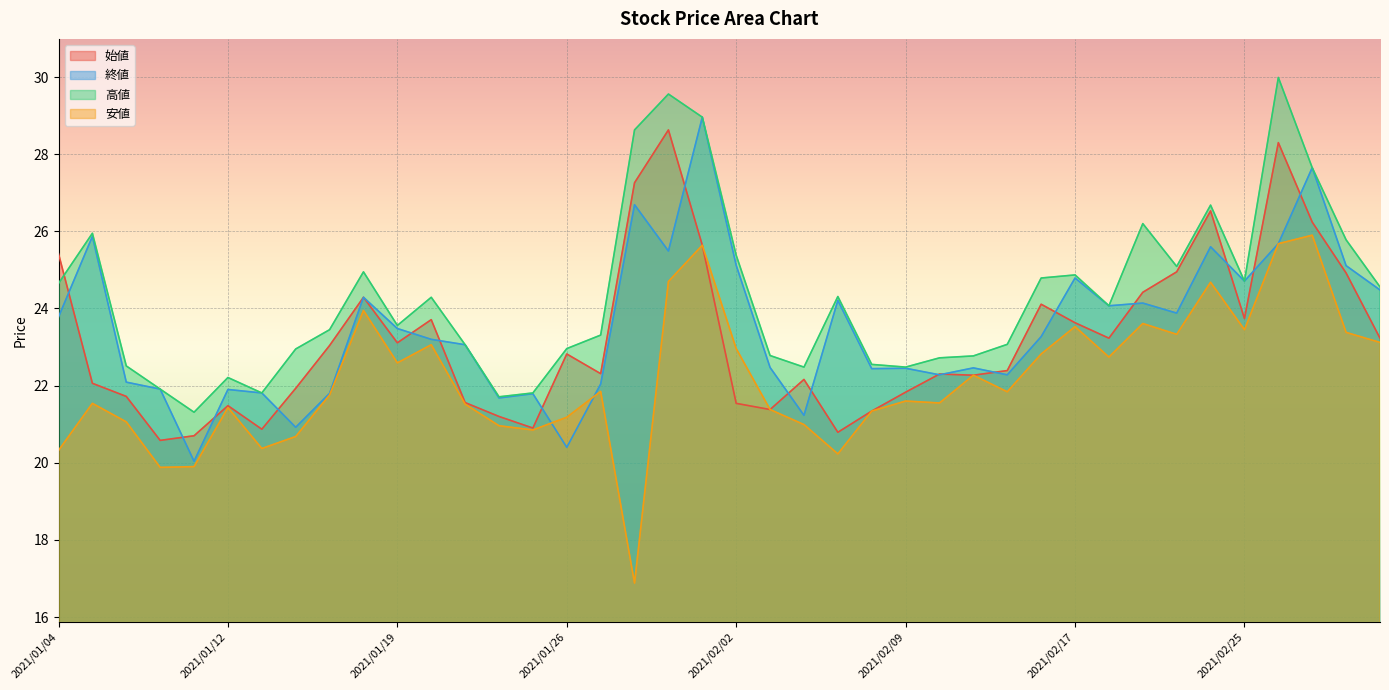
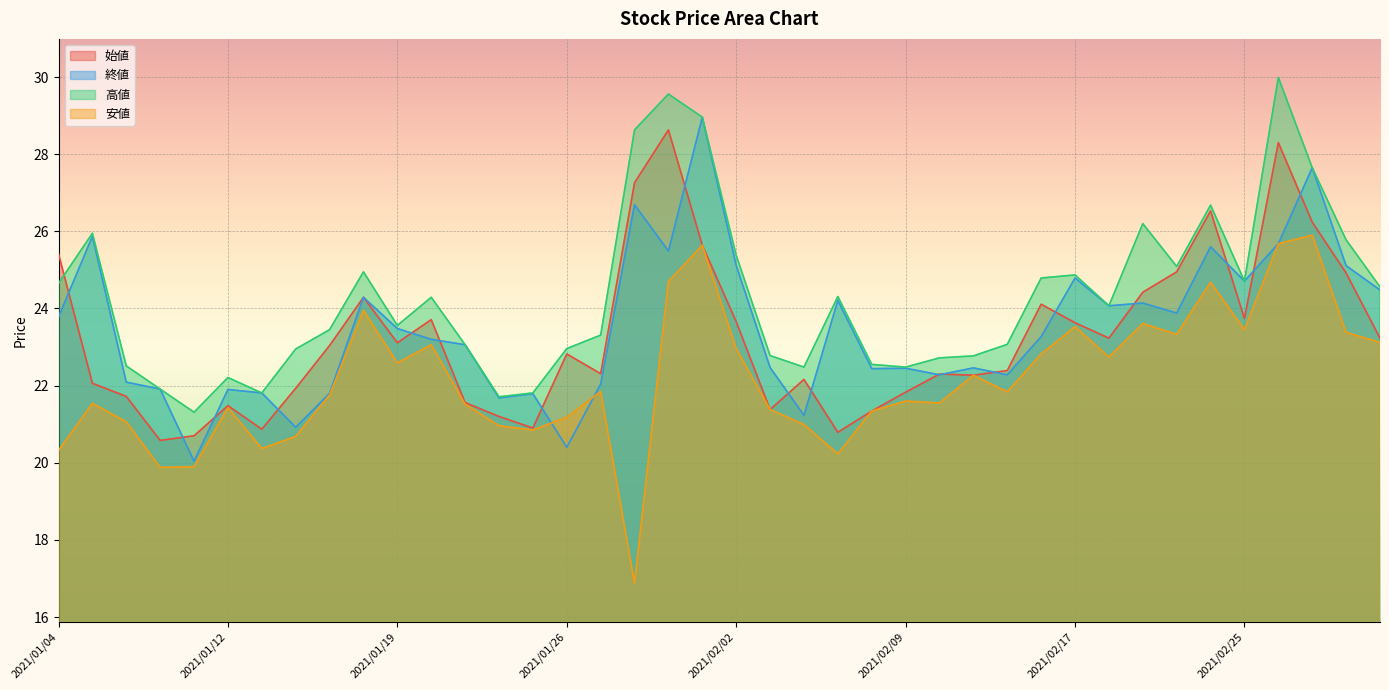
  {
    "始値": {
      "2021/01/04": 25.4,
      "2021/01/19": 23.1,
      "2021/01/26": 22.8,
-     "2021/02/02": 21.5,
+     "2021/02/02": 23.7,
      "2021/02/09": 21.8,
      "2021/02/17": 23.6,
      "2021/02/25": 23.7
    },
    "終値": {
      "2021/01/04": 23.8,
      "2021/01/12": 21.9,
      "2021/01/19": 23.5,
      "2021/01/26": 20.4,
      "2021/02/02": 25.1,
      "2021/02/17": 24.8
    },
    "高値": {
      "2021/01/04": 24.7,
      "2021/01/12": 22.2,
      "2021/01/19": 23.6,
      "2021/01/26": 23.0,
      "2021/02/02": 25.4,
      "2021/02/17": 24.9
    },
    "安値": {
      "2021/01/04": 20.3,
      "2021/01/19": 22.6,
      "2021/01/26": 21.2,
      "2021/02/02": 23.0,
      "2021/02/09": 21.6,
      "2021/02/17": 23.5,
      "2021/02/25": 23.5
    }
  }
